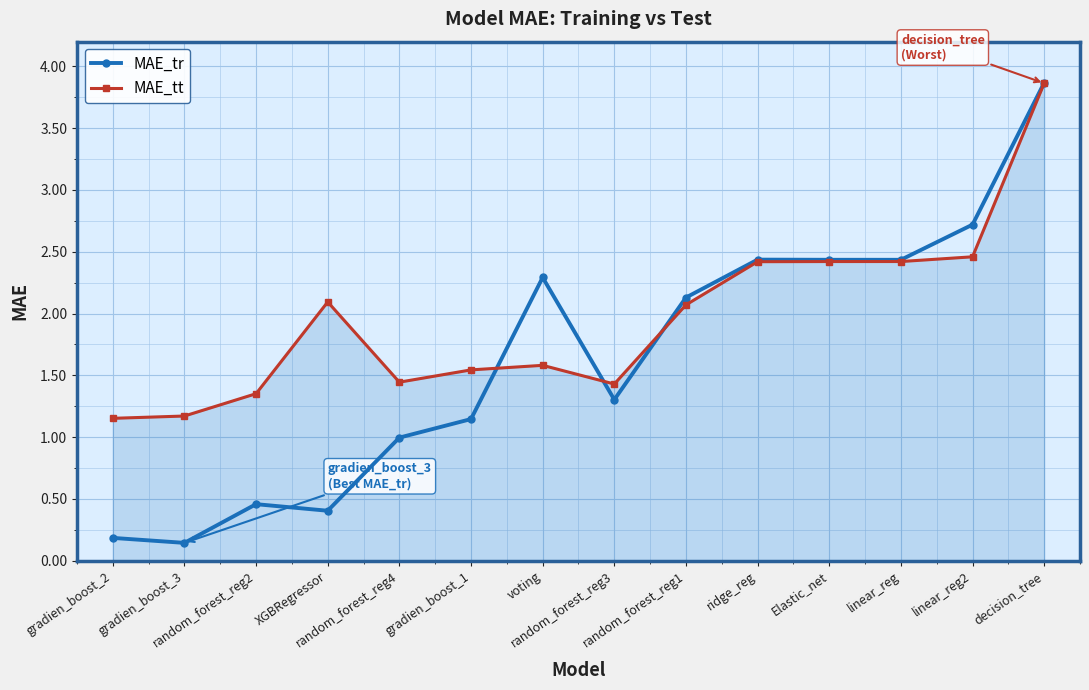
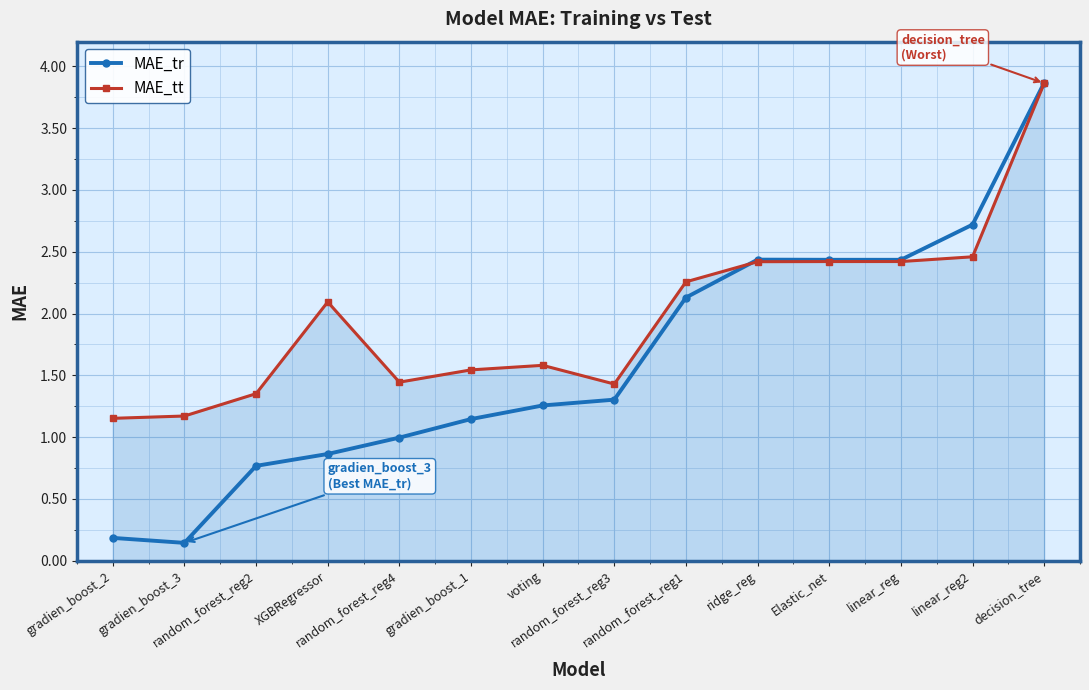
  {
    "MAE_tr": {
      "gradien_boost_2": 0.18,
      "gradien_boost_3": 0.14,
-     "random_forest_reg2": 0.46,
-     "XGBRegressor": 0.40,
+     "random_forest_reg2": 0.77,
+     "XGBRegressor": 0.86,
      "random_forest_reg4": 1.00,
      "gradien_boost_1": 1.15,
-     "voting": 2.29,
+     "voting": 1.26,
      "random_forest_reg3": 1.30,
      "random_forest_reg1": 2.13,
      "linear_reg2": 2.72
    },
    "MAE_tt": {
      "gradien_boost_2": 1.15,
      "gradien_boost_3": 1.17,
      "random_forest_reg2": 1.35,
      "XGBRegressor": 2.09,
      "random_forest_reg4": 1.44,
      "gradien_boost_1": 1.54,
      "voting": 1.58,
      "random_forest_reg3": 1.43,
-     "random_forest_reg1": 2.07,
+     "random_forest_reg1": 2.26,
      "linear_reg2": 2.46
    }
  }
